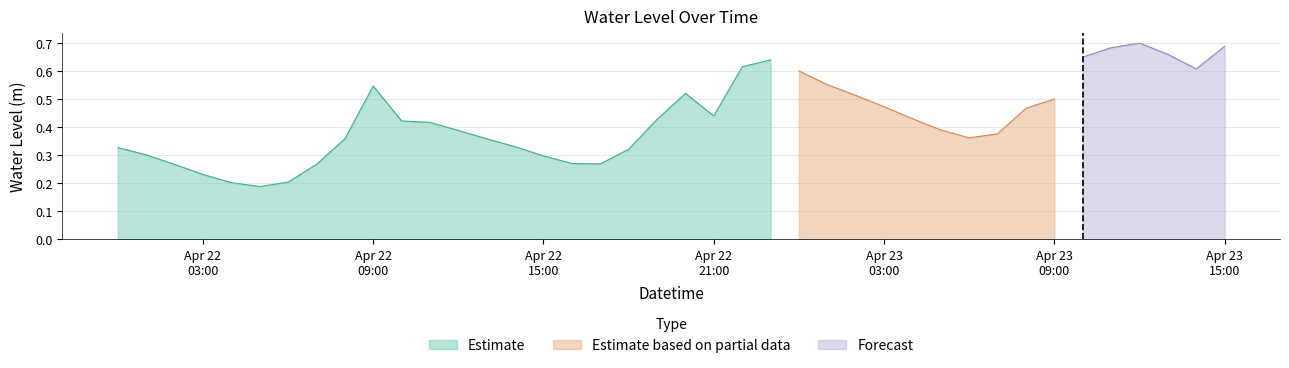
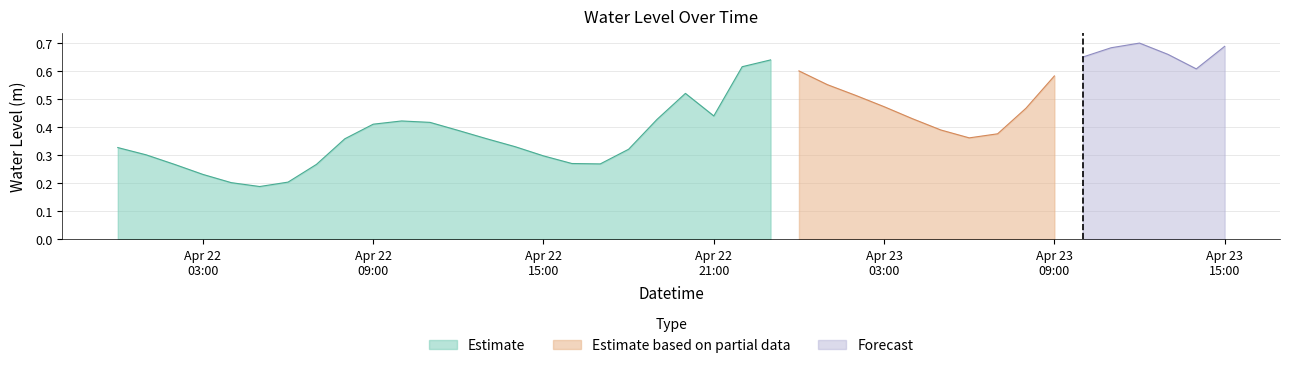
  {
    "Estimate": {
      "Apr 22 03:00": 0.23,
-     "Apr 22 09:00": 0.55,
+     "Apr 22 09:00": 0.41,
      "Apr 22 15:00": 0.30,
      "Apr 22 21:00": 0.44
    },
    "Estimate based on partial data": {
      "Apr 23 03:00": 0.47,
-     "Apr 23 09:00": 0.50
+     "Apr 23 09:00": 0.58
    },
    "Forecast": {
      "Apr 23 15:00": 0.69
    }
  }
